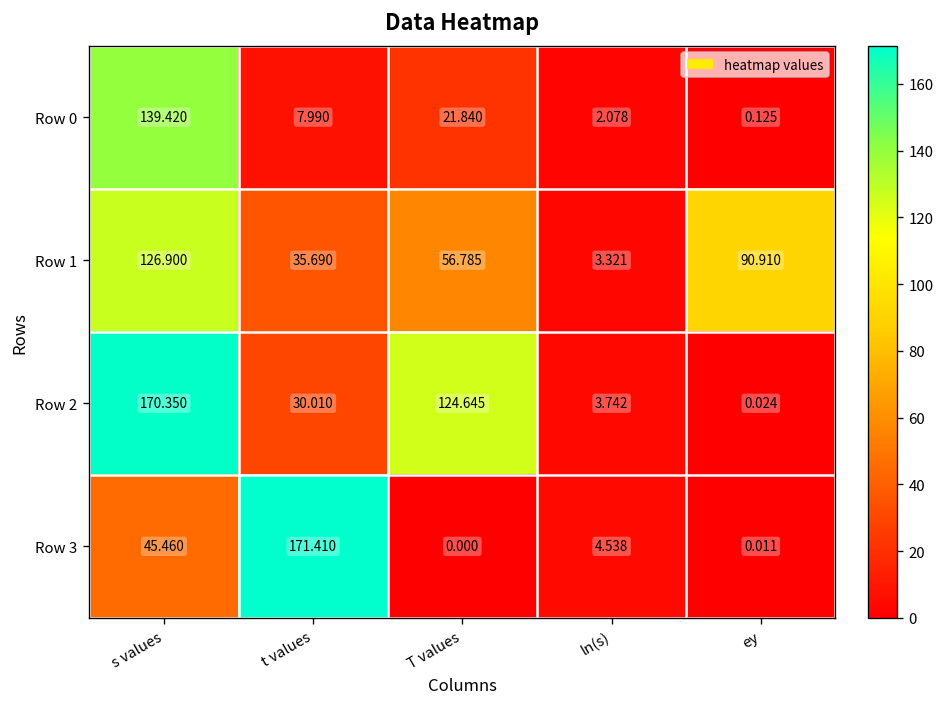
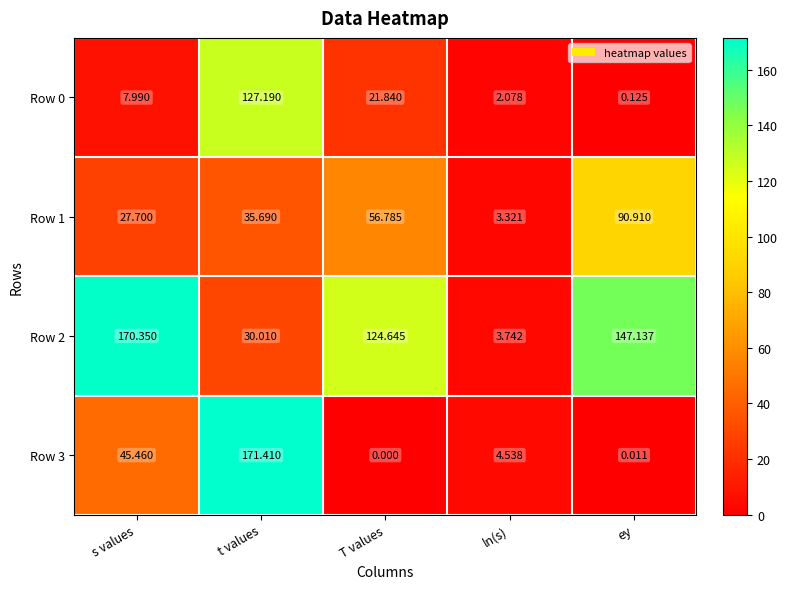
  {
    "Row 0": {
-     "s values": 139.420,
-     "t values": 7.990
+     "s values": 7.990,
+     "t values": 127.190
    },
    "Row 1": {
-     "s values": 126.900
+     "s values": 27.700
    },
    "Row 2": {
-     "ey": 0.024
+     "ey": 147.137
    }
  }
